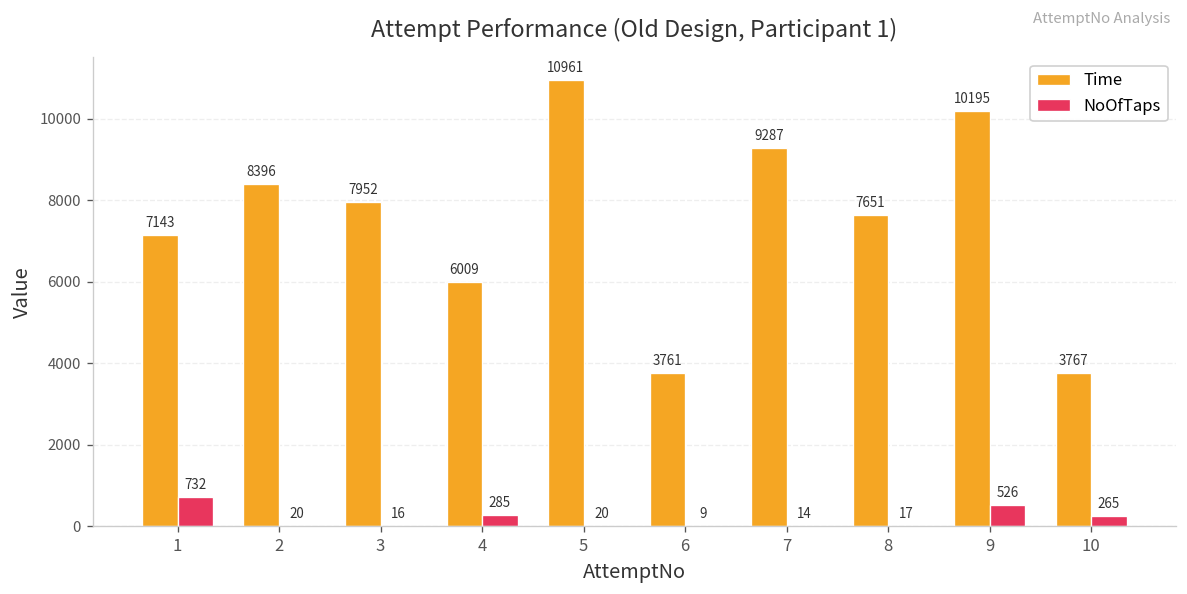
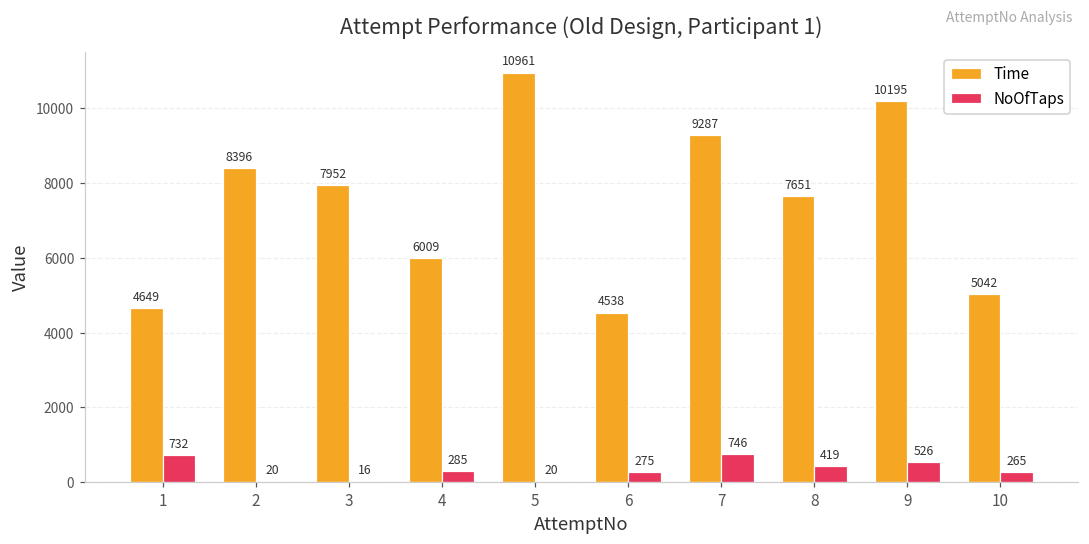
  {
    "Time": {
-     "1": 7143,
+     "1": 4649,
      "2": 8396,
      "3": 7952,
      "4": 6009,
      "5": 10961,
-     "6": 3761,
+     "6": 4538,
      "7": 9287,
      "8": 7651,
      "9": 10195,
-     "10": 3767
+     "10": 5042
    },
    "NoOfTaps": {
      "1": 732,
      "2": 20,
      "3": 16,
      "4": 285,
      "5": 20,
-     "6": 9,
-     "7": 14,
-     "8": 17,
+     "6": 275,
+     "7": 746,
+     "8": 419,
      "9": 526,
      "10": 265
    }
  }
